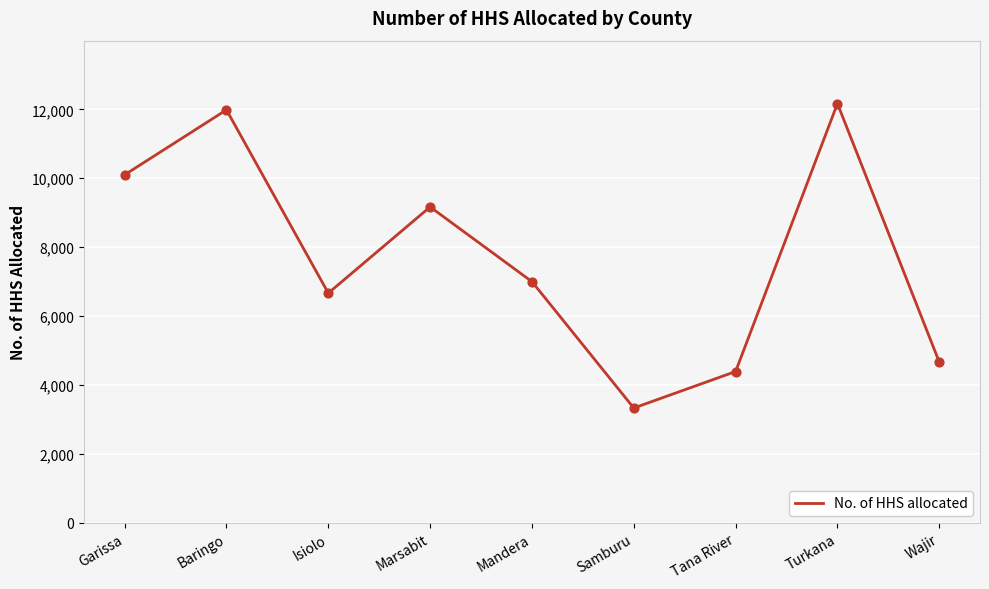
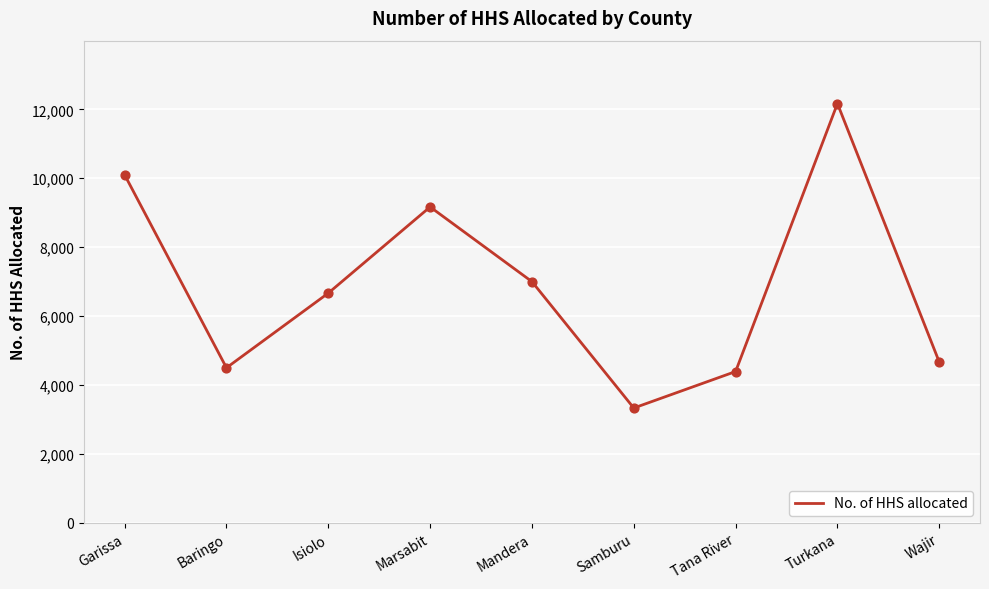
  {
    "Garissa": "10,100",
-   "Baringo": "12,000",
+   "Baringo": "4,500",
    "Isiolo": "6,700",
    "Marsabit": "9,200",
    "Mandera": "7,000",
    "Samburu": "3,300",
    "Tana River": "4,400",
    "Turkana": "12,200",
    "Wajir": "4,700"
  }
